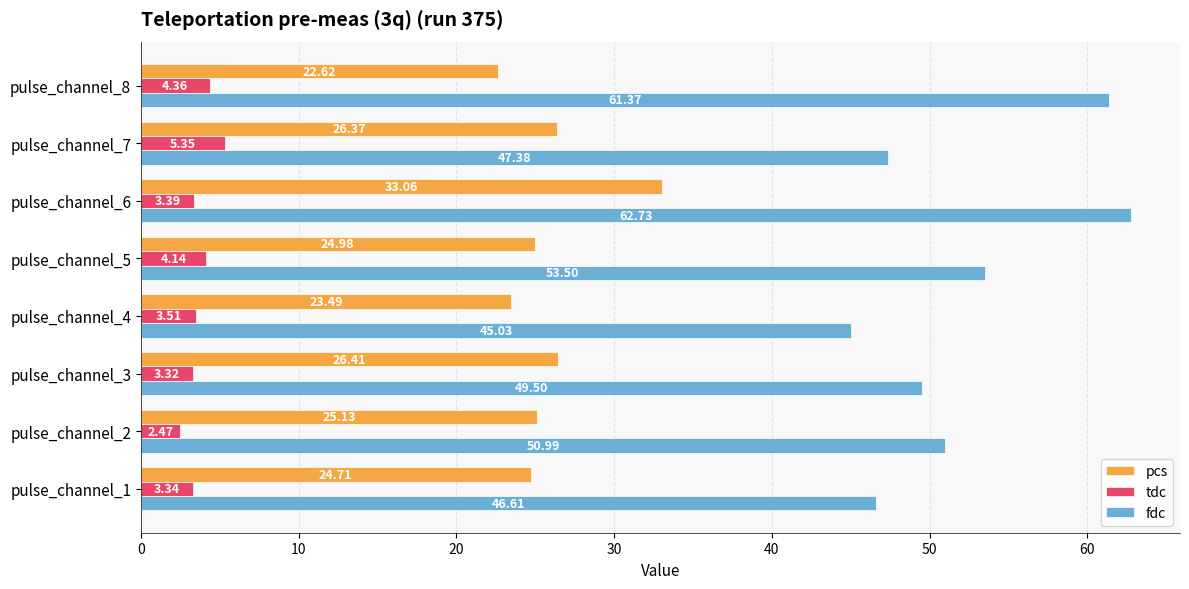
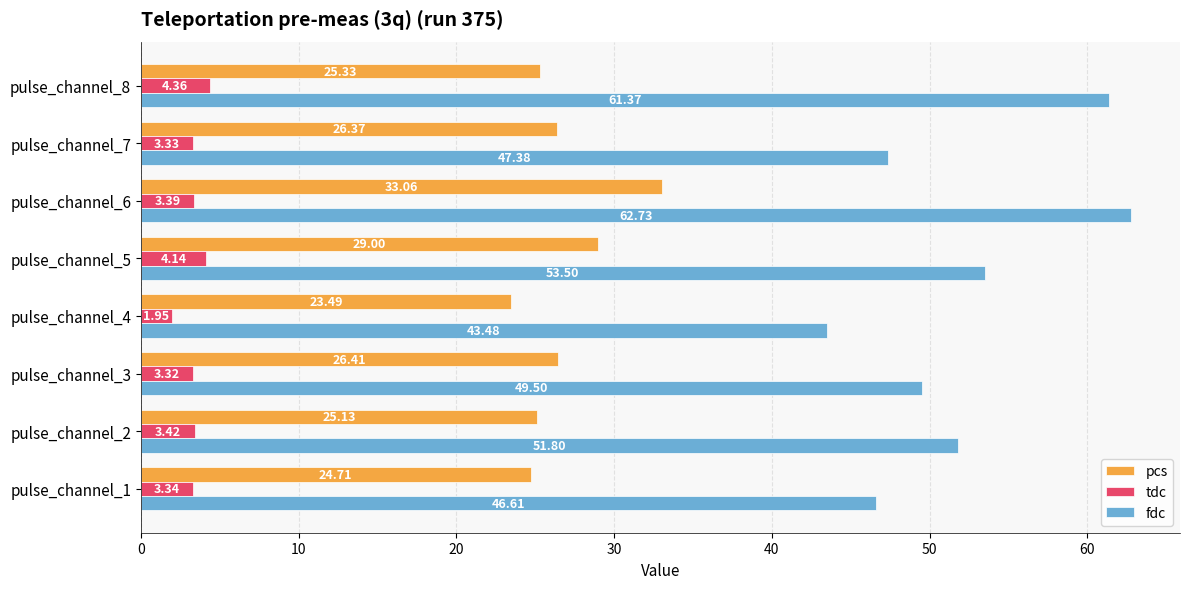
  {
    "pcs": {
-     "pulse_channel_8": 22.62,
+     "pulse_channel_8": 25.33,
      "pulse_channel_7": 26.37,
      "pulse_channel_6": 33.06,
-     "pulse_channel_5": 24.98,
+     "pulse_channel_5": 29.00,
      "pulse_channel_4": 23.49,
      "pulse_channel_3": 26.41,
      "pulse_channel_2": 25.13,
      "pulse_channel_1": 24.71
    },
    "tdc": {
      "pulse_channel_8": 4.36,
-     "pulse_channel_7": 5.35,
+     "pulse_channel_7": 3.33,
      "pulse_channel_6": 3.39,
      "pulse_channel_5": 4.14,
-     "pulse_channel_4": 3.51,
+     "pulse_channel_4": 1.95,
      "pulse_channel_3": 3.32,
-     "pulse_channel_2": 2.47,
+     "pulse_channel_2": 3.42,
      "pulse_channel_1": 3.34
    },
    "fdc": {
      "pulse_channel_8": 61.37,
      "pulse_channel_7": 47.38,
      "pulse_channel_6": 62.73,
      "pulse_channel_5": 53.50,
-     "pulse_channel_4": 45.03,
+     "pulse_channel_4": 43.48,
      "pulse_channel_3": 49.50,
-     "pulse_channel_2": 50.99,
+     "pulse_channel_2": 51.80,
      "pulse_channel_1": 46.61
    }
  }
